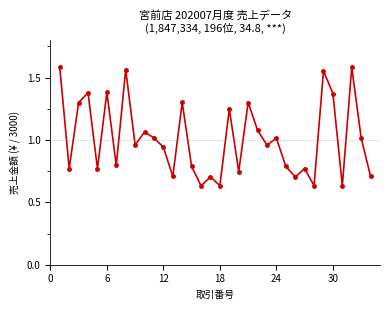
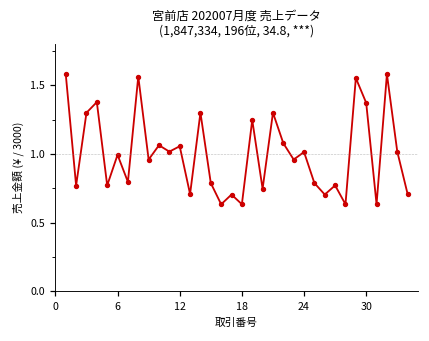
  {
-   "6": 1.38,
-   "12": 0.94,
+   "6": 0.99,
+   "12": 1.06,
    "18": 0.63,
    "24": 1.01,
    "30": 1.37
  }
